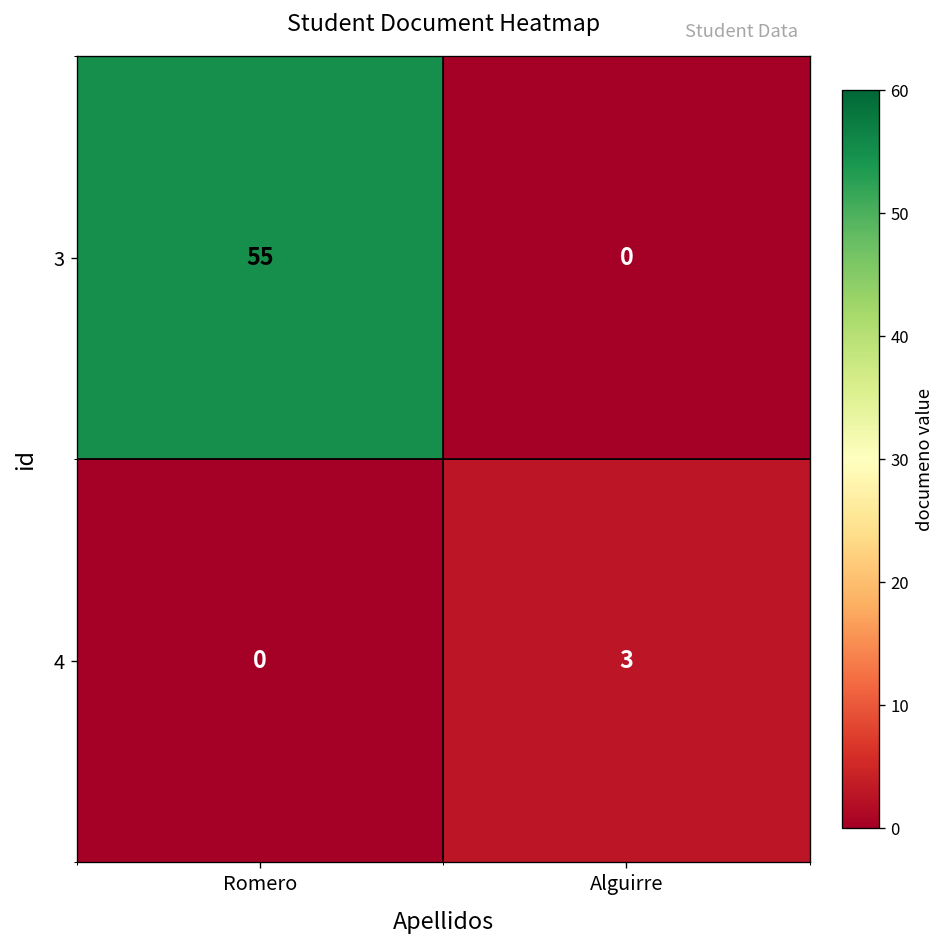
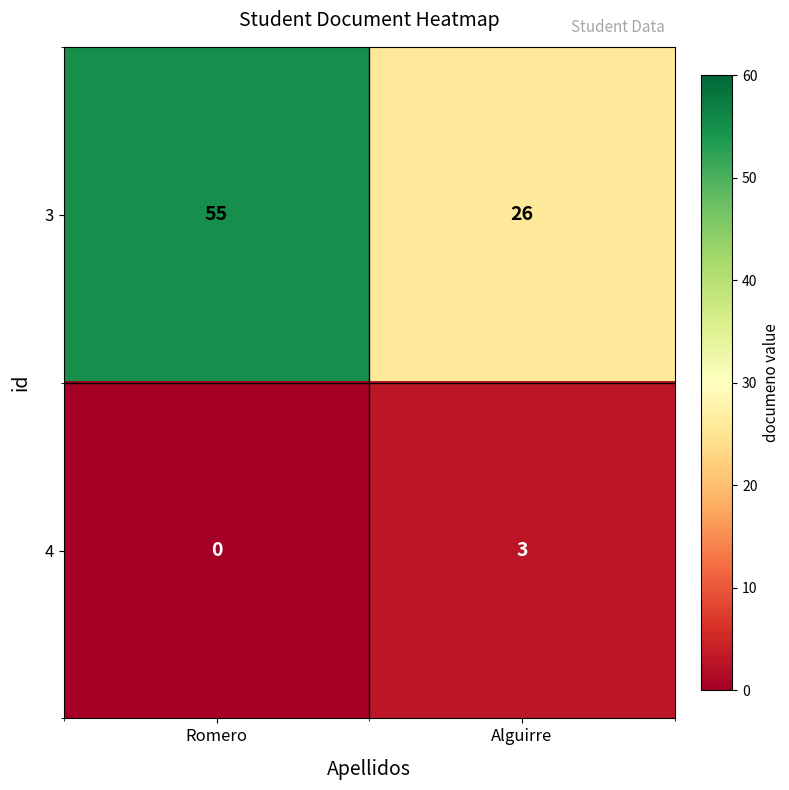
  {
    "3": {
      "Romero": 55,
-     "Alguirre": 0
+     "Alguirre": 26
    },
    "4": {
      "Romero": 0,
      "Alguirre": 3
    }
  }
